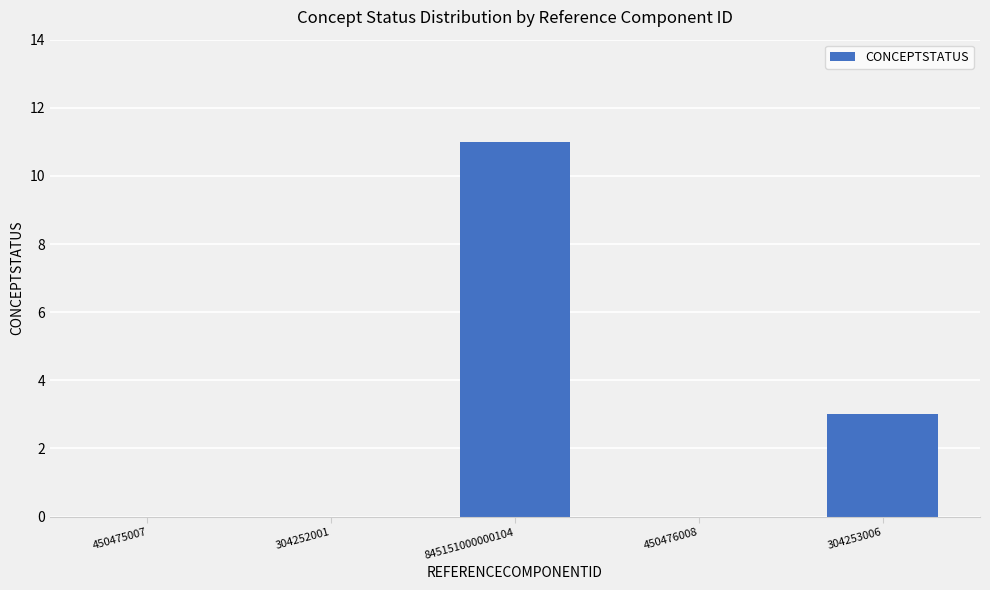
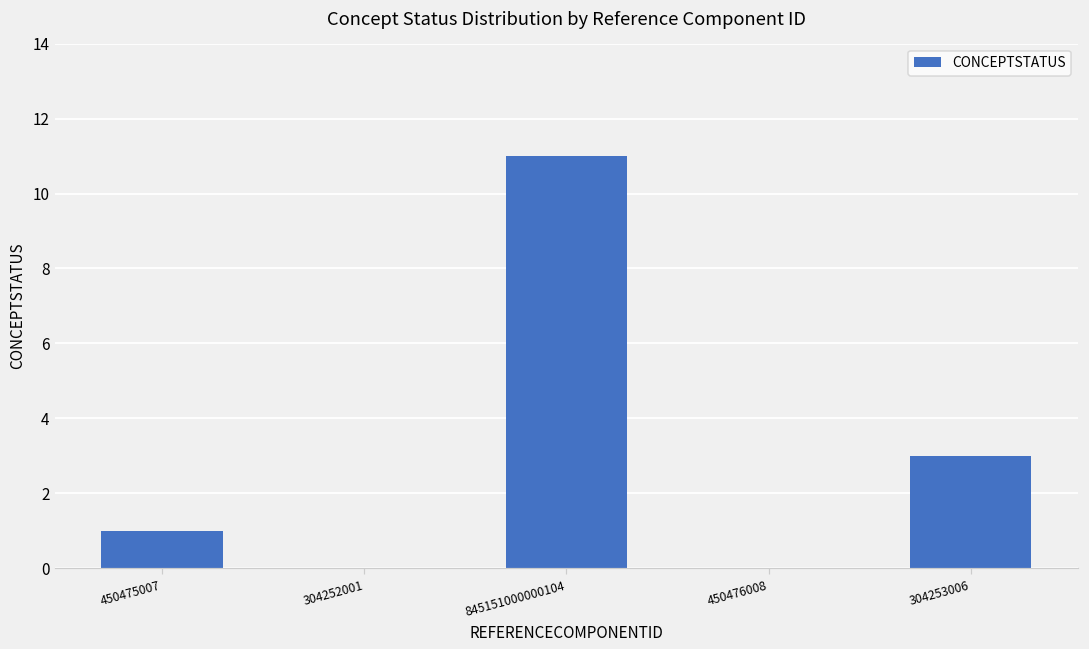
  {
-   "450475007": 0,
+   "450475007": 1,
    "304252001": 0,
    "845151000000104": 11,
    "450476008": 0,
    "304253006": 3
  }
